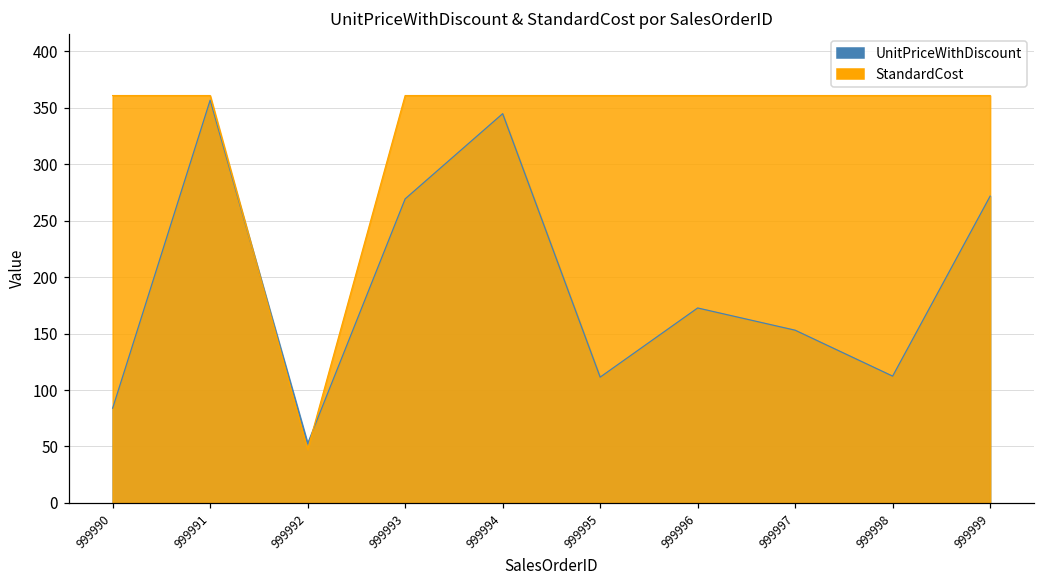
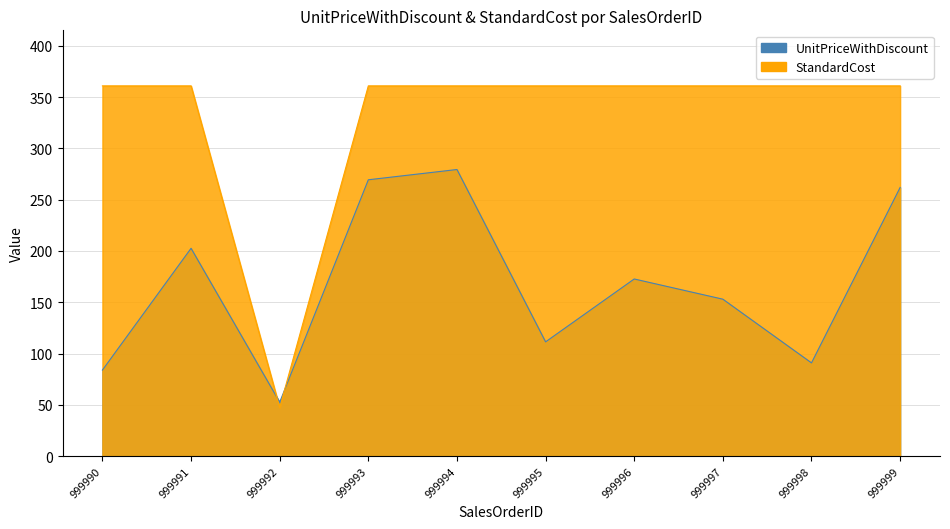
  {
    "UnitPriceWithDiscount": {
      "999990": 84,
-     "999991": 357,
+     "999991": 203,
      "999992": 53,
      "999993": 269,
-     "999994": 345,
+     "999994": 279,
      "999995": 111,
      "999996": 173,
      "999997": 153,
-     "999998": 112,
-     "999999": 272
+     "999998": 91,
+     "999999": 262
    },
    "StandardCost": {
      "999990": 361,
      "999991": 361,
      "999992": 47,
      "999993": 361,
      "999994": 361,
      "999995": 361,
      "999996": 361,
      "999997": 361,
      "999998": 361,
      "999999": 361
    }
  }
